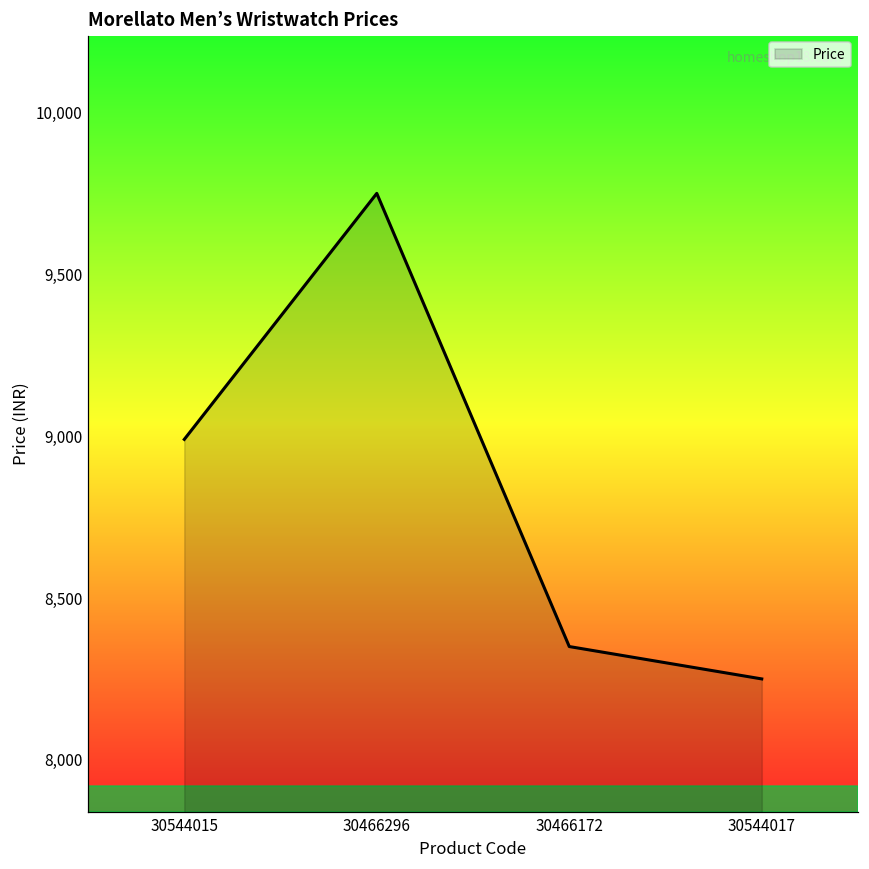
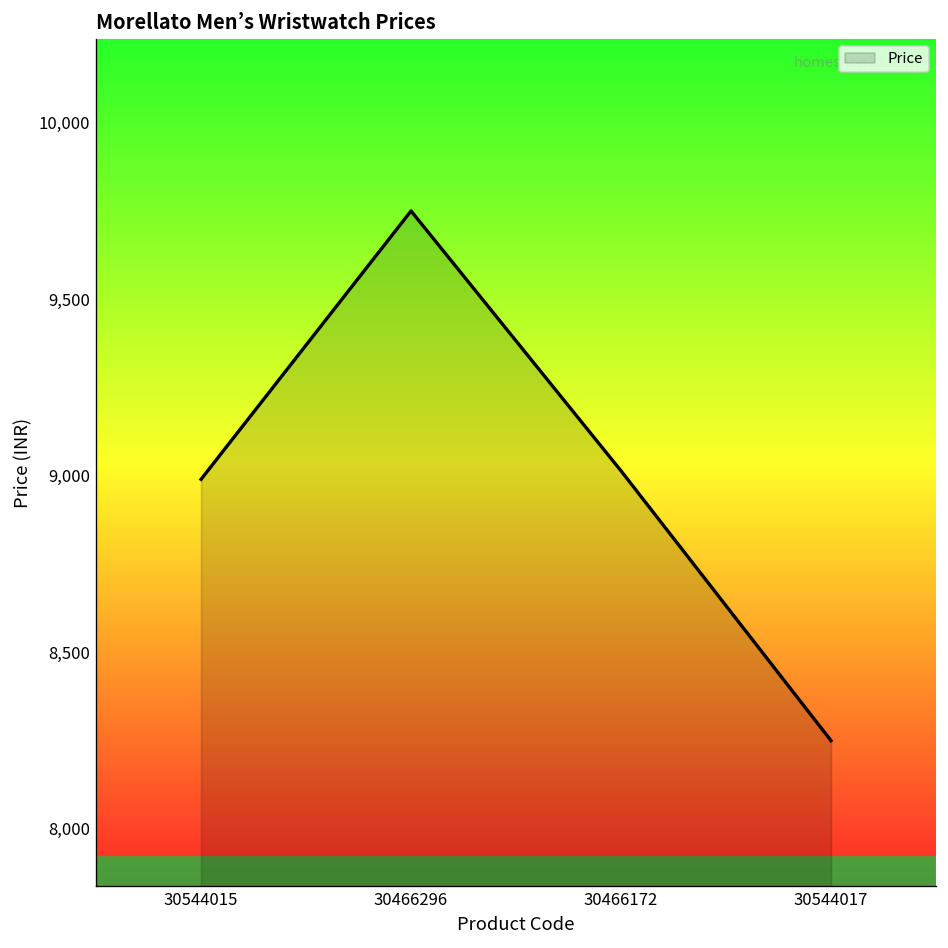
  {
    "30544015": "8,990",
    "30466296": "9,750",
-   "30466172": "8,350",
+   "30466172": "9,010",
    "30544017": "8,250"
  }
